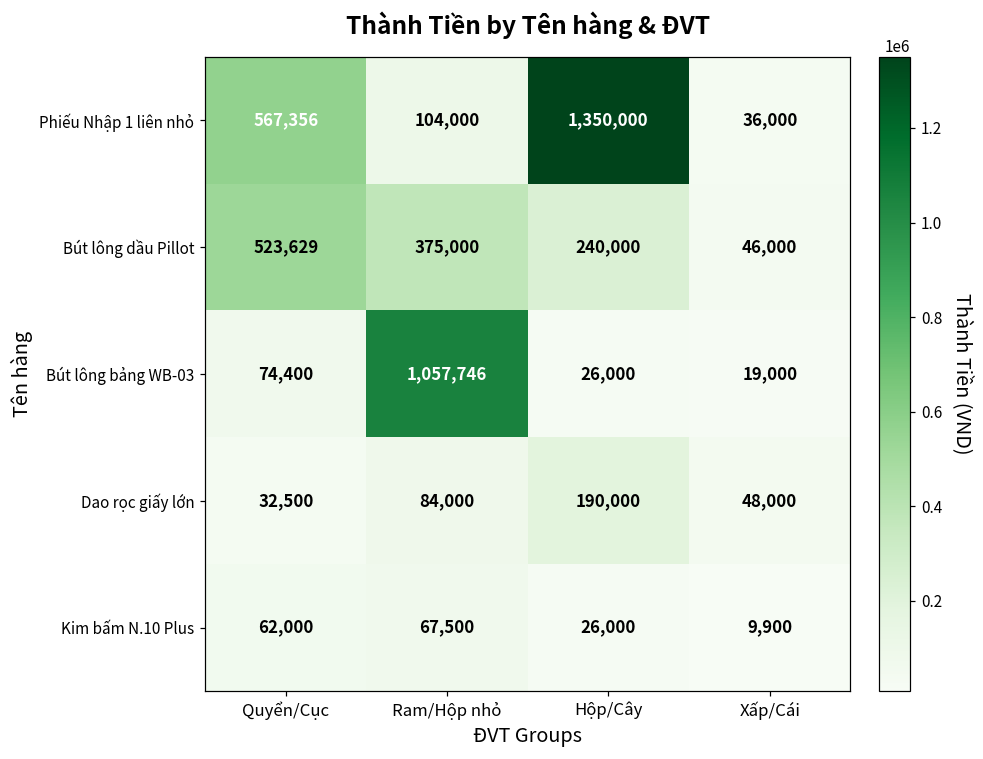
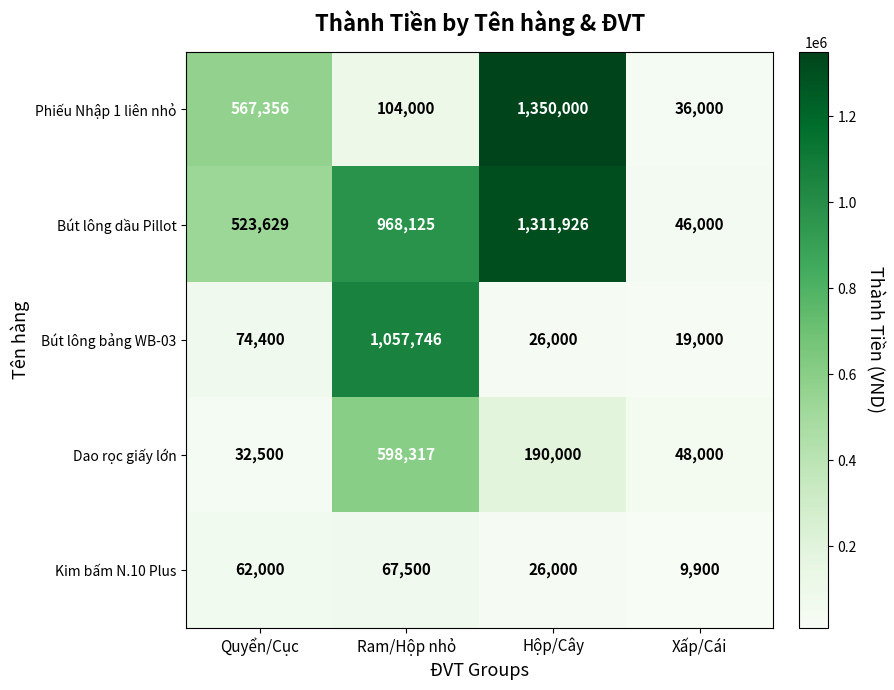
  {
    "Phiếu Nhập 1 liên nhỏ": {
      "Quyển/Cục": "567,356",
      "Ram/Hộp nhỏ": "104,000",
      "Hộp/Cây": "1,350,000",
      "Xấp/Cái": "36,000"
    },
    "Bút lông dầu Pillot": {
      "Quyển/Cục": "523,629",
-     "Ram/Hộp nhỏ": "375,000",
-     "Hộp/Cây": "240,000",
+     "Ram/Hộp nhỏ": "968,125",
+     "Hộp/Cây": "1,311,926",
      "Xấp/Cái": "46,000"
    },
    "Bút lông bảng WB-03": {
      "Quyển/Cục": "74,400",
      "Ram/Hộp nhỏ": "1,057,746",
      "Hộp/Cây": "26,000",
      "Xấp/Cái": "19,000"
    },
    "Dao rọc giấy lớn": {
      "Quyển/Cục": "32,500",
-     "Ram/Hộp nhỏ": "84,000",
+     "Ram/Hộp nhỏ": "598,317",
      "Hộp/Cây": "190,000",
      "Xấp/Cái": "48,000"
    },
    "Kim bấm N.10 Plus": {
      "Quyển/Cục": "62,000",
      "Ram/Hộp nhỏ": "67,500",
      "Hộp/Cây": "26,000",
      "Xấp/Cái": "9,900"
    }
  }
